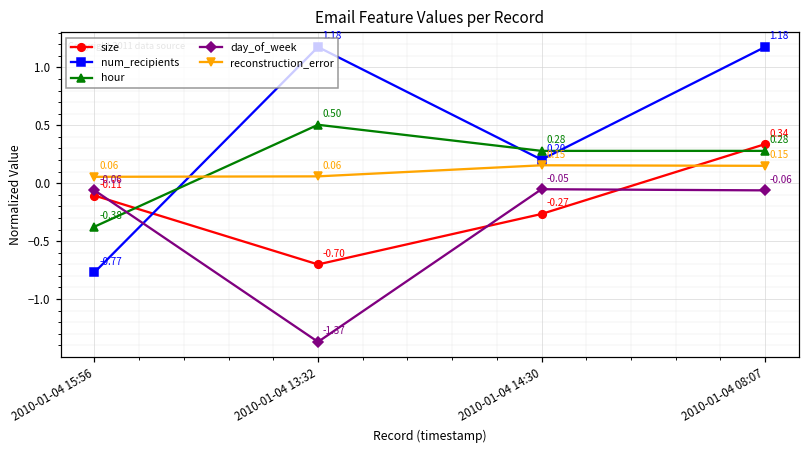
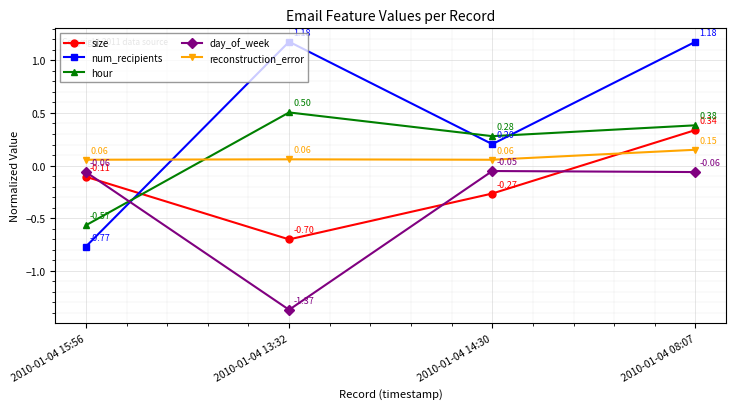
  {
    "size": {
      "2010-01-04 13:32": -0.70,
      "2010-01-04 14:30": -0.27
    },
    "num_recipients": {
      "2010-01-04 15:56": -0.77,
      "2010-01-04 14:30": 0.20,
      "2010-01-04 08:07": 1.18
    },
    "hour": {
-     "2010-01-04 15:56": -0.38,
+     "2010-01-04 15:56": -0.57,
      "2010-01-04 13:32": 0.50,
      "2010-01-04 14:30": 0.28,
-     "2010-01-04 08:07": 0.28
+     "2010-01-04 08:07": 0.38
    },
    "day_of_week": {
      "2010-01-04 13:32": -1.37,
      "2010-01-04 14:30": -0.05,
      "2010-01-04 08:07": -0.06
    },
    "reconstruction_error": {
      "2010-01-04 15:56": 0.06,
      "2010-01-04 13:32": 0.06,
-     "2010-01-04 14:30": 0.15,
+     "2010-01-04 14:30": 0.06,
      "2010-01-04 08:07": 0.15
    }
  }
